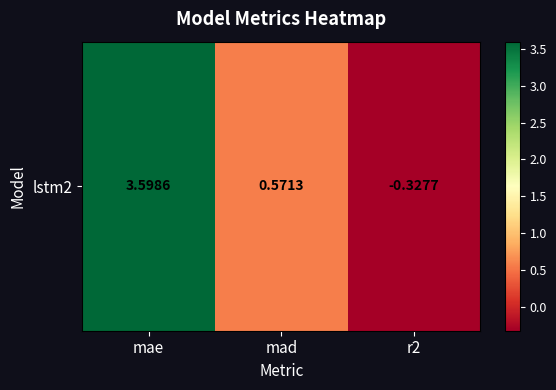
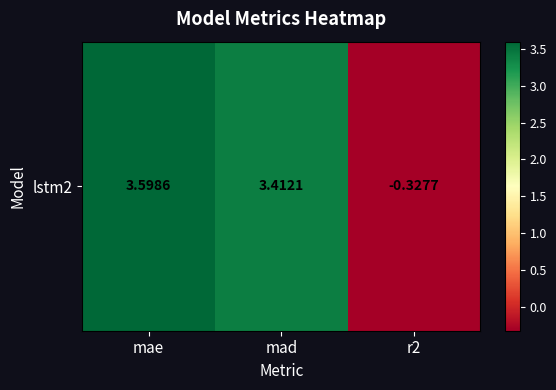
  {
    "lstm2": {
      "mae": 3.5986,
-     "mad": 0.5713,
+     "mad": 3.4121,
      "r2": -0.3277
    }
  }
